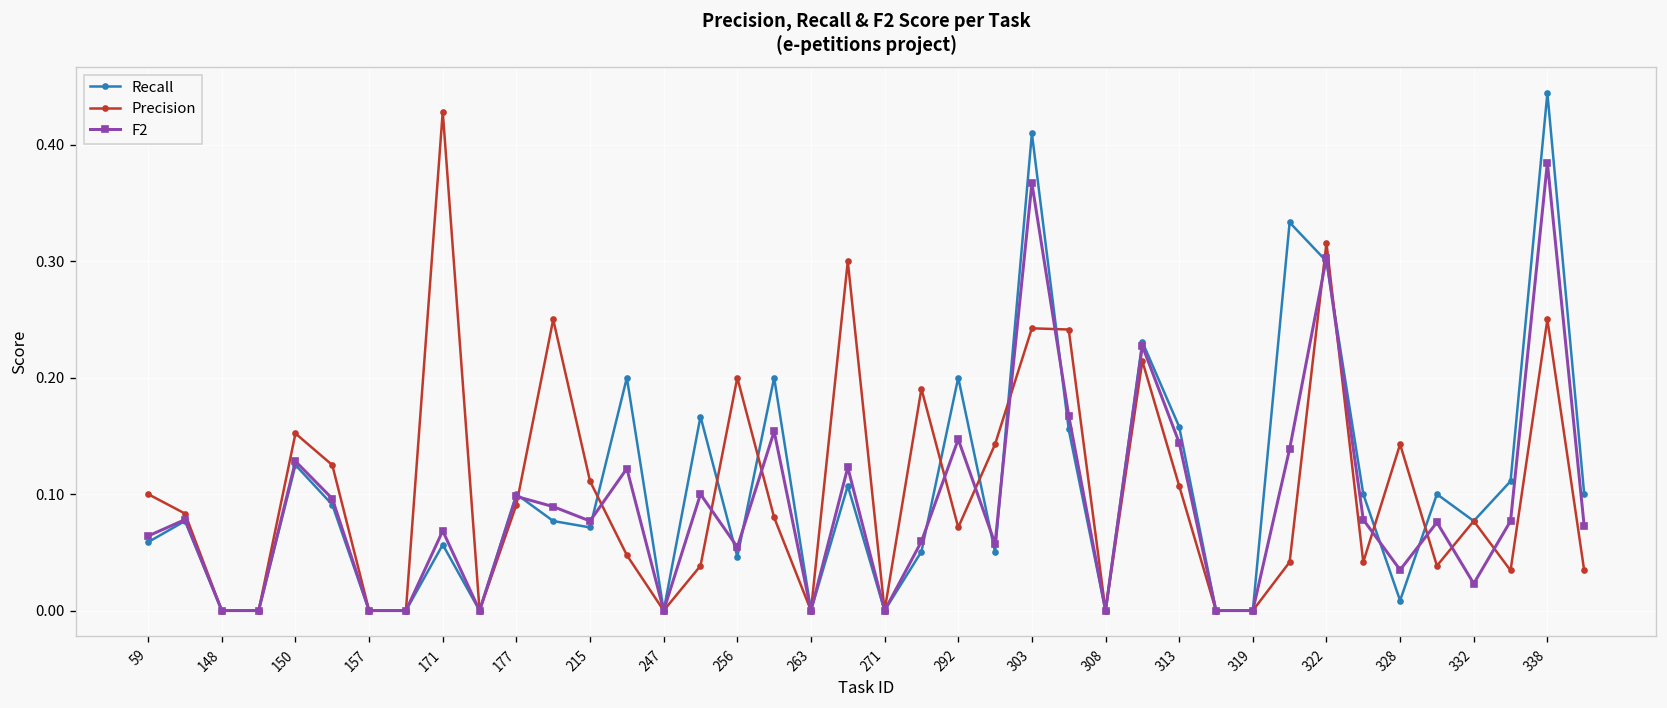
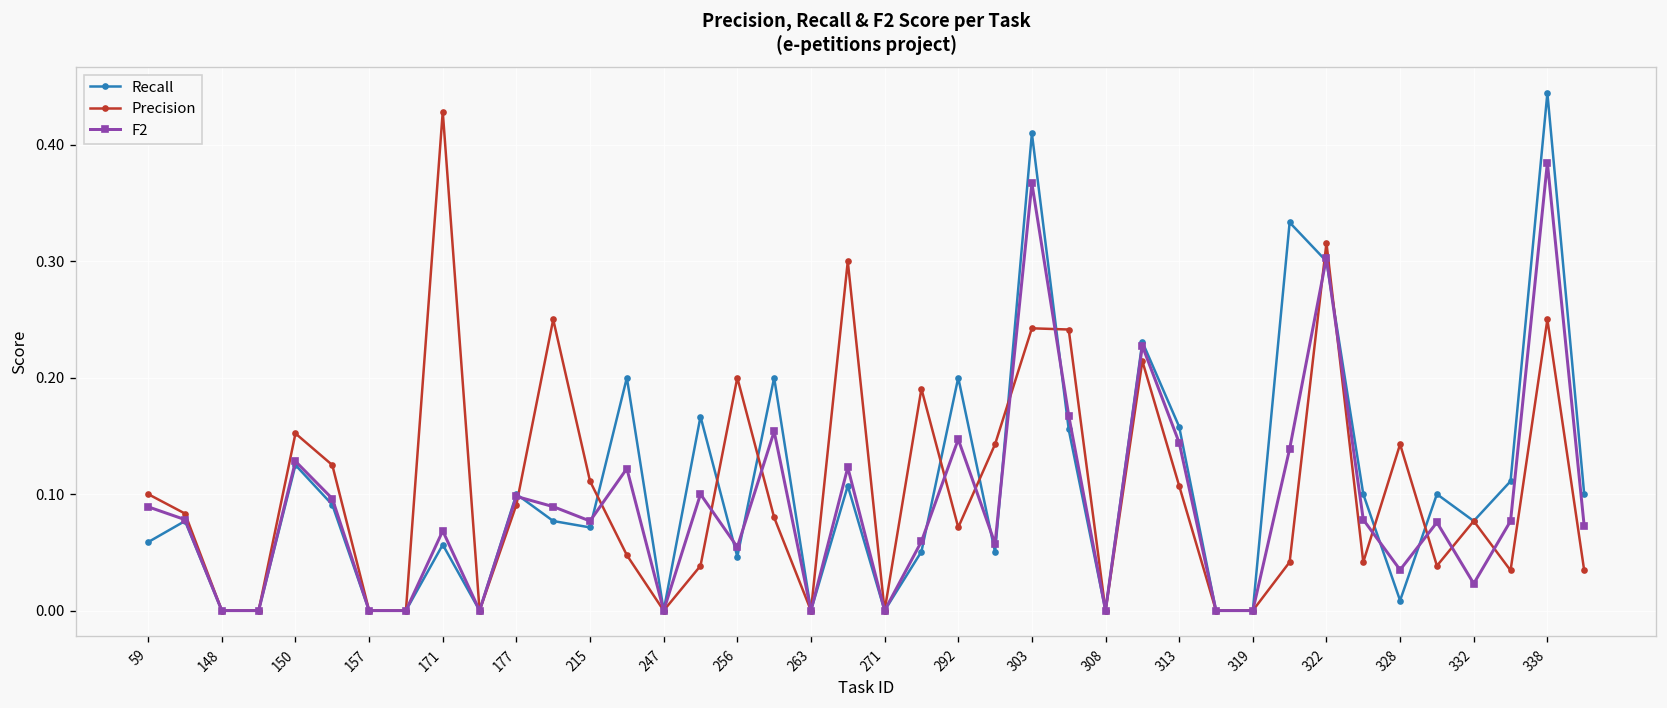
  {
    "Recall": {
      "59": 0.06,
      "150": 0.13,
      "171": 0.06,
      "215": 0.07,
      "256": 0.05,
      "292": 0.20,
      "303": 0.41,
      "313": 0.16,
      "322": 0.30,
      "328": 0.01,
      "338": 0.44
    },
    "Precision": {
      "59": 0.10,
      "150": 0.15,
      "171": 0.43,
      "177": 0.09,
      "215": 0.11,
      "256": 0.20,
      "292": 0.07,
      "303": 0.24,
      "313": 0.11,
      "322": 0.32,
      "328": 0.14,
      "338": 0.25
    },
    "F2": {
-     "59": 0.06,
+     "59": 0.09,
      "150": 0.13,
      "171": 0.07,
      "215": 0.08,
      "256": 0.05,
      "292": 0.15,
      "303": 0.37,
      "313": 0.14,
      "322": 0.30,
      "328": 0.03,
      "332": 0.02,
      "338": 0.38
    }
  }
